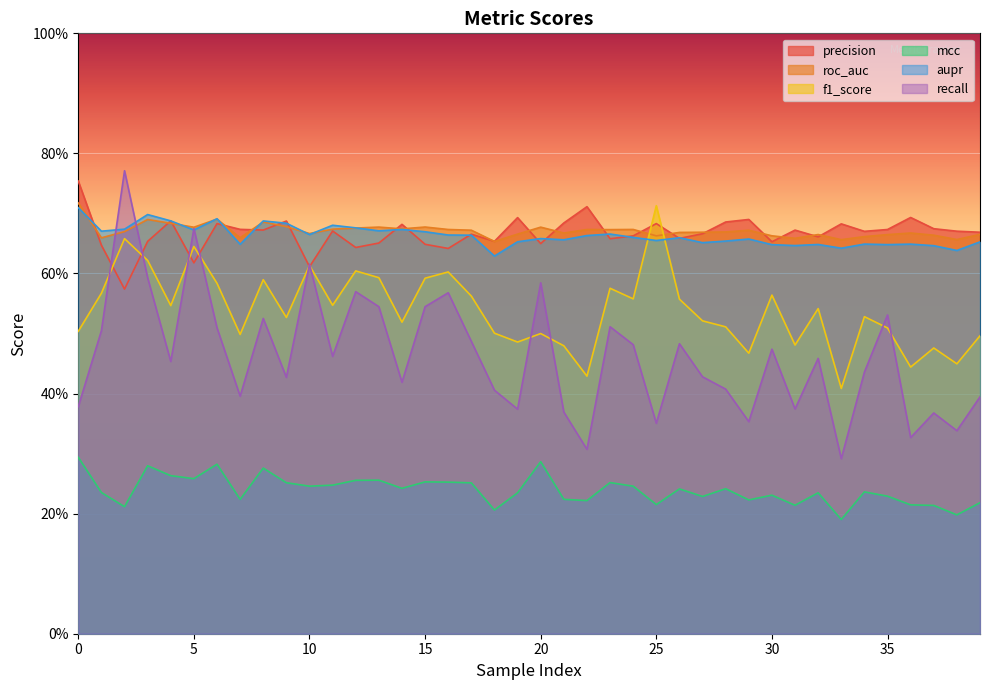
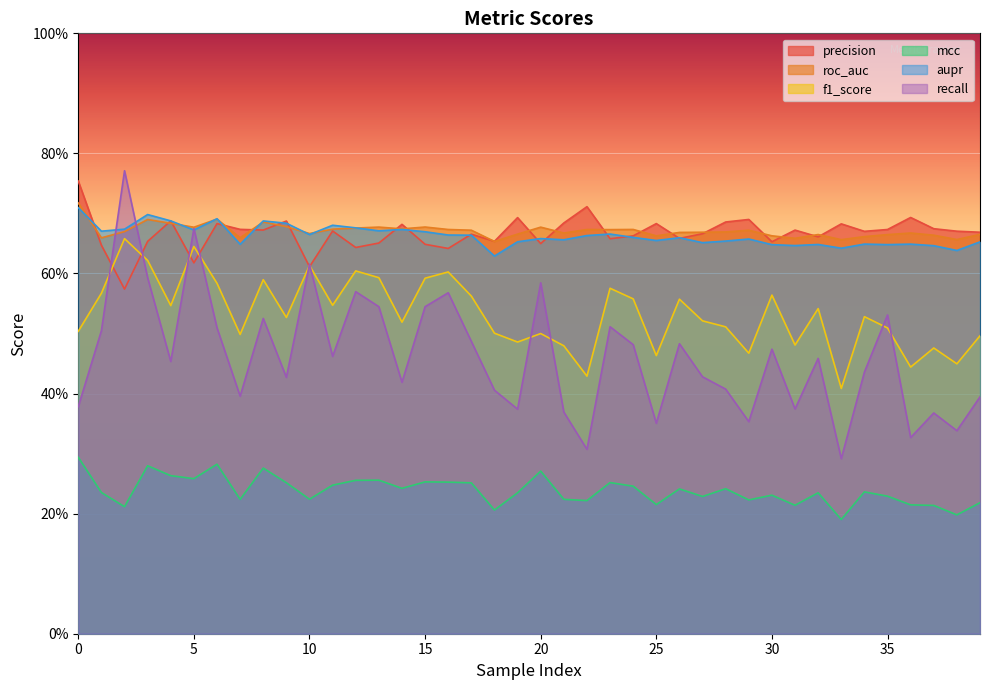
  {
    "f1_score": {
      "0": "50%",
      "5": "64%",
      "15": "59%",
      "20": "50%",
-     "25": "71%",
+     "25": "46%",
      "30": "56%",
      "35": "51%"
    },
    "mcc": {
      "0": "29%",
      "5": "26%",
-     "10": "25%",
+     "10": "22%",
      "15": "25%",
-     "20": "29%",
+     "20": "27%",
      "25": "22%",
      "30": "23%",
      "35": "23%"
    },
    "aupr": {
      "0": "71%",
      "15": "67%",
      "20": "66%",
      "25": "65%",
      "30": "65%",
      "35": "65%"
    },
    "recall": {
      "0": "38%",
      "15": "54%",
      "20": "58%",
      "25": "35%",
      "30": "47%",
      "35": "53%"
    }
  }
